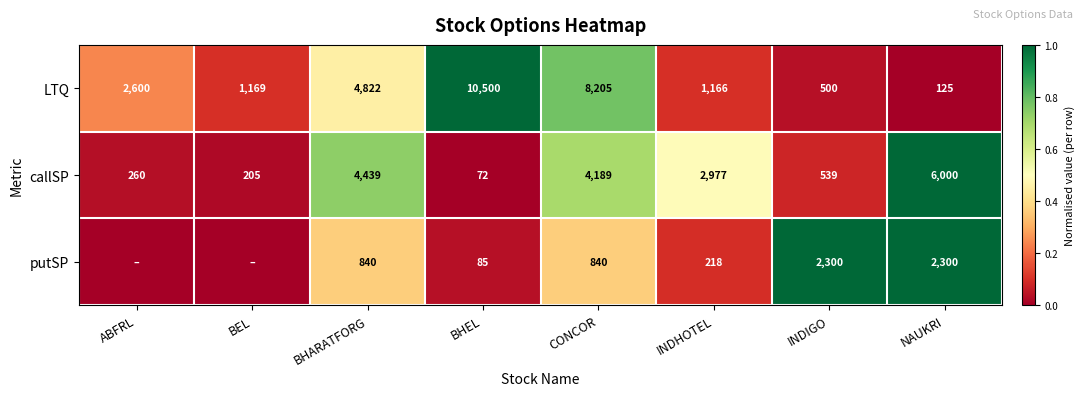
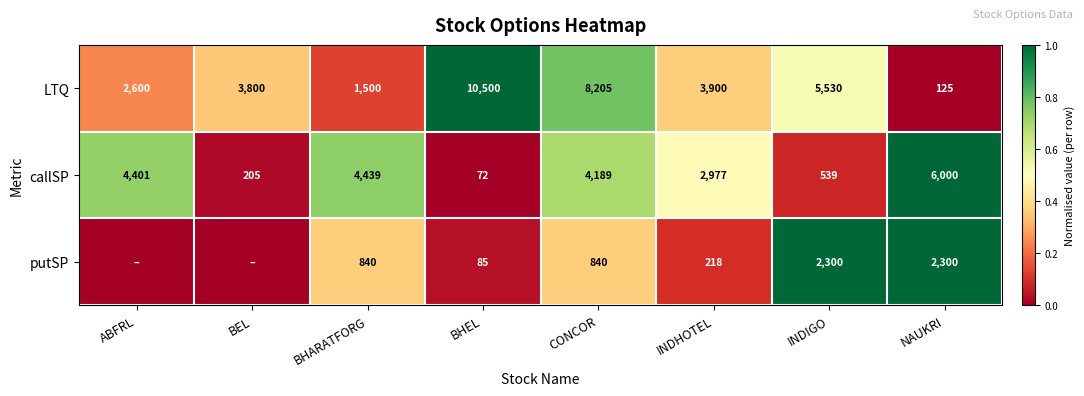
  {
    "LTQ": {
      "ABFRL": "2,600",
-     "BEL": "1,169",
-     "BHARATFORG": "4,822",
+     "BEL": "3,800",
+     "BHARATFORG": "1,500",
      "BHEL": "10,500",
      "CONCOR": "8,205",
-     "INDHOTEL": "1,166",
-     "INDIGO": "500",
+     "INDHOTEL": "3,900",
+     "INDIGO": "5,530",
      "NAUKRI": "125"
    },
    "callSP": {
-     "ABFRL": "260",
+     "ABFRL": "4,401",
      "BEL": "205",
      "BHARATFORG": "4,439",
      "BHEL": "72",
      "CONCOR": "4,189",
      "INDHOTEL": "2,977",
      "INDIGO": "539",
      "NAUKRI": "6,000"
    },
    "putSP": {
      "BHARATFORG": "840",
      "BHEL": "85",
      "CONCOR": "840",
      "INDHOTEL": "218",
      "INDIGO": "2,300",
      "NAUKRI": "2,300"
    }
  }
